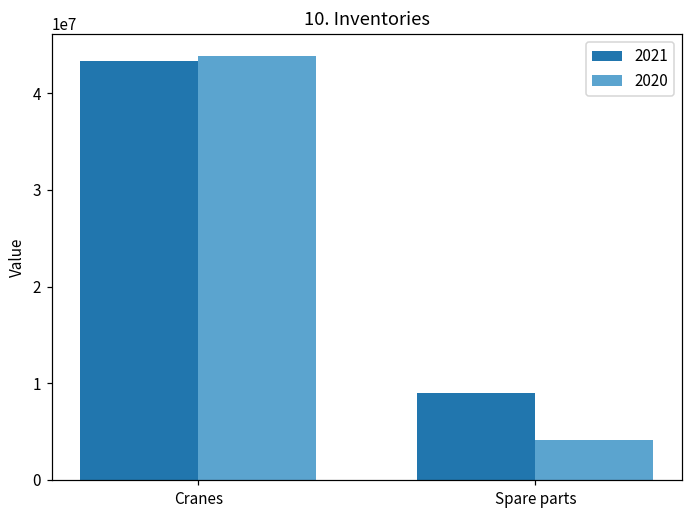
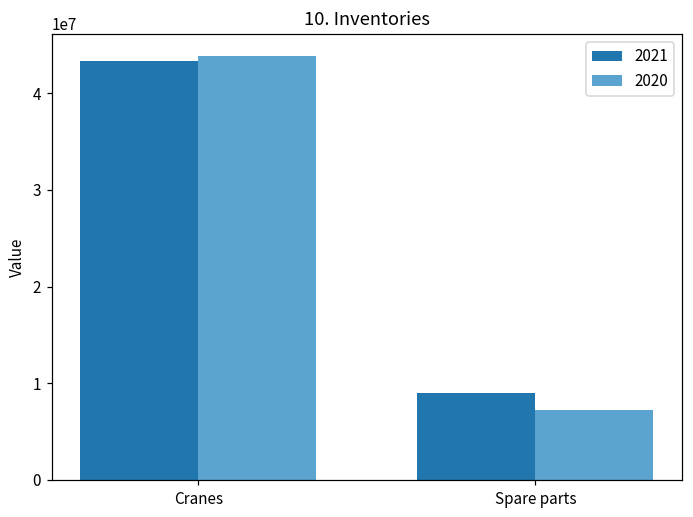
  {
    "2021": {
      "Cranes": 43000000,
      "Spare parts": 9000000
    },
    "2020": {
      "Cranes": 44000000,
-     "Spare parts": 4000000
+     "Spare parts": 7000000
    }
  }
